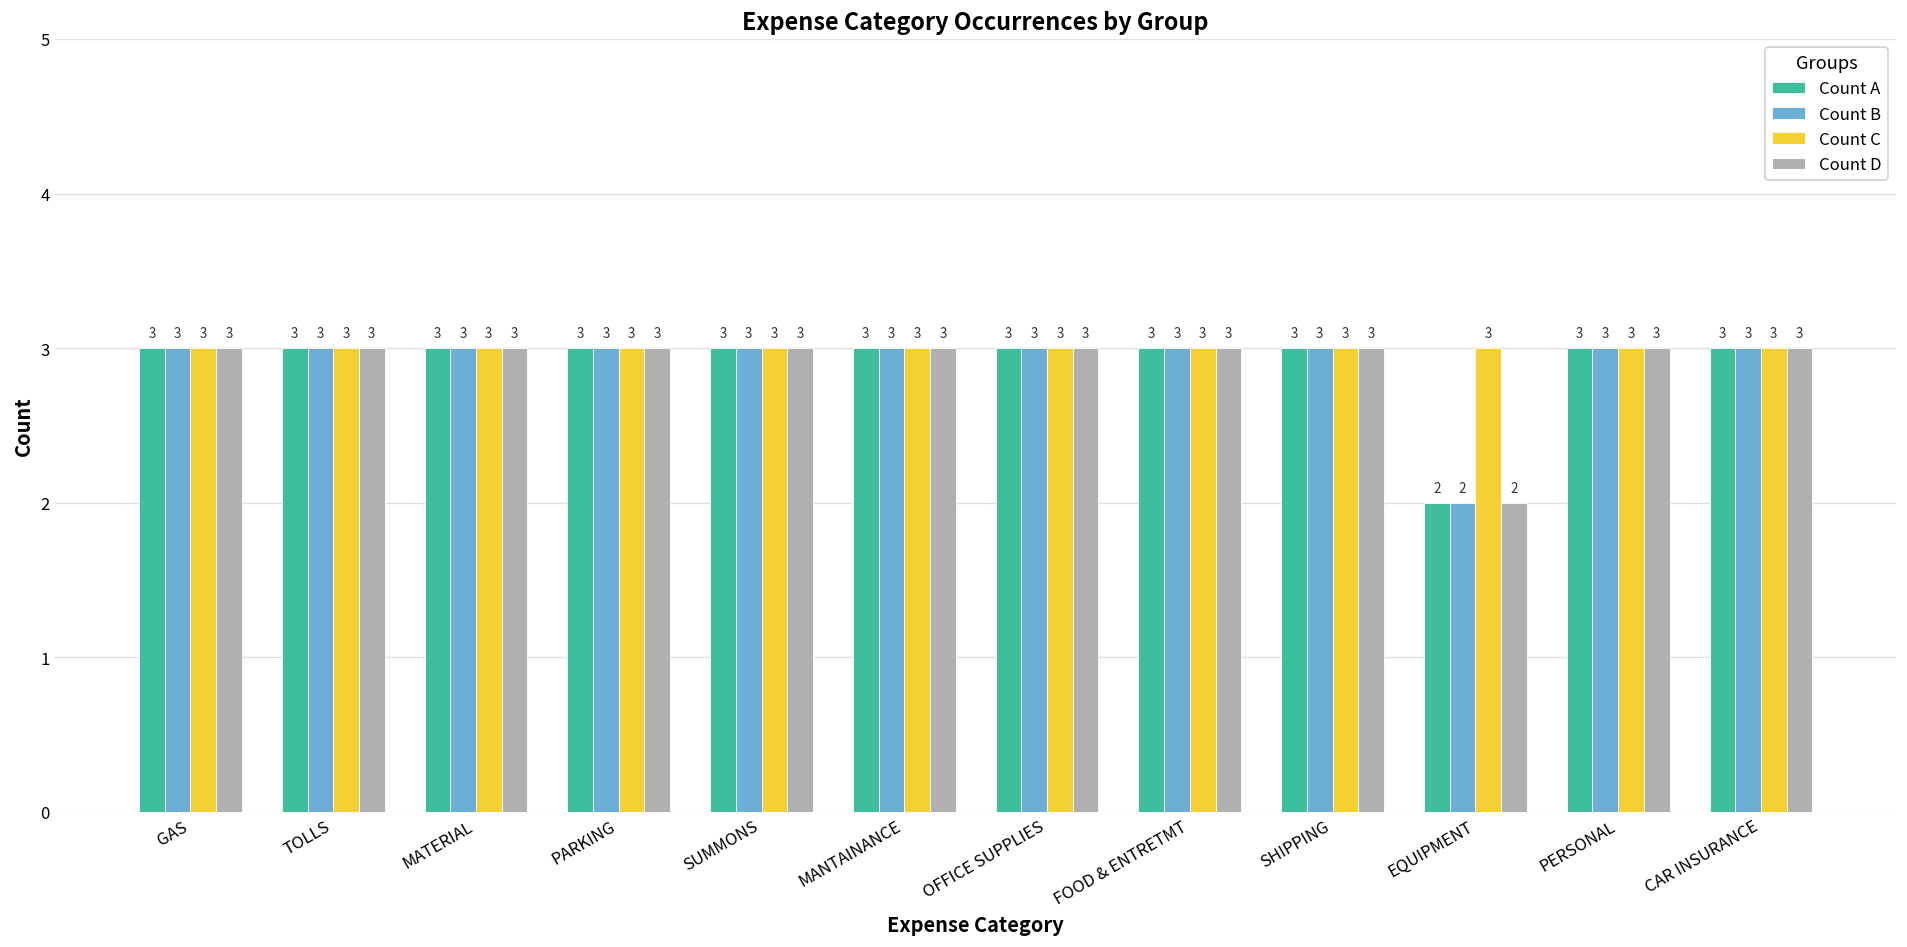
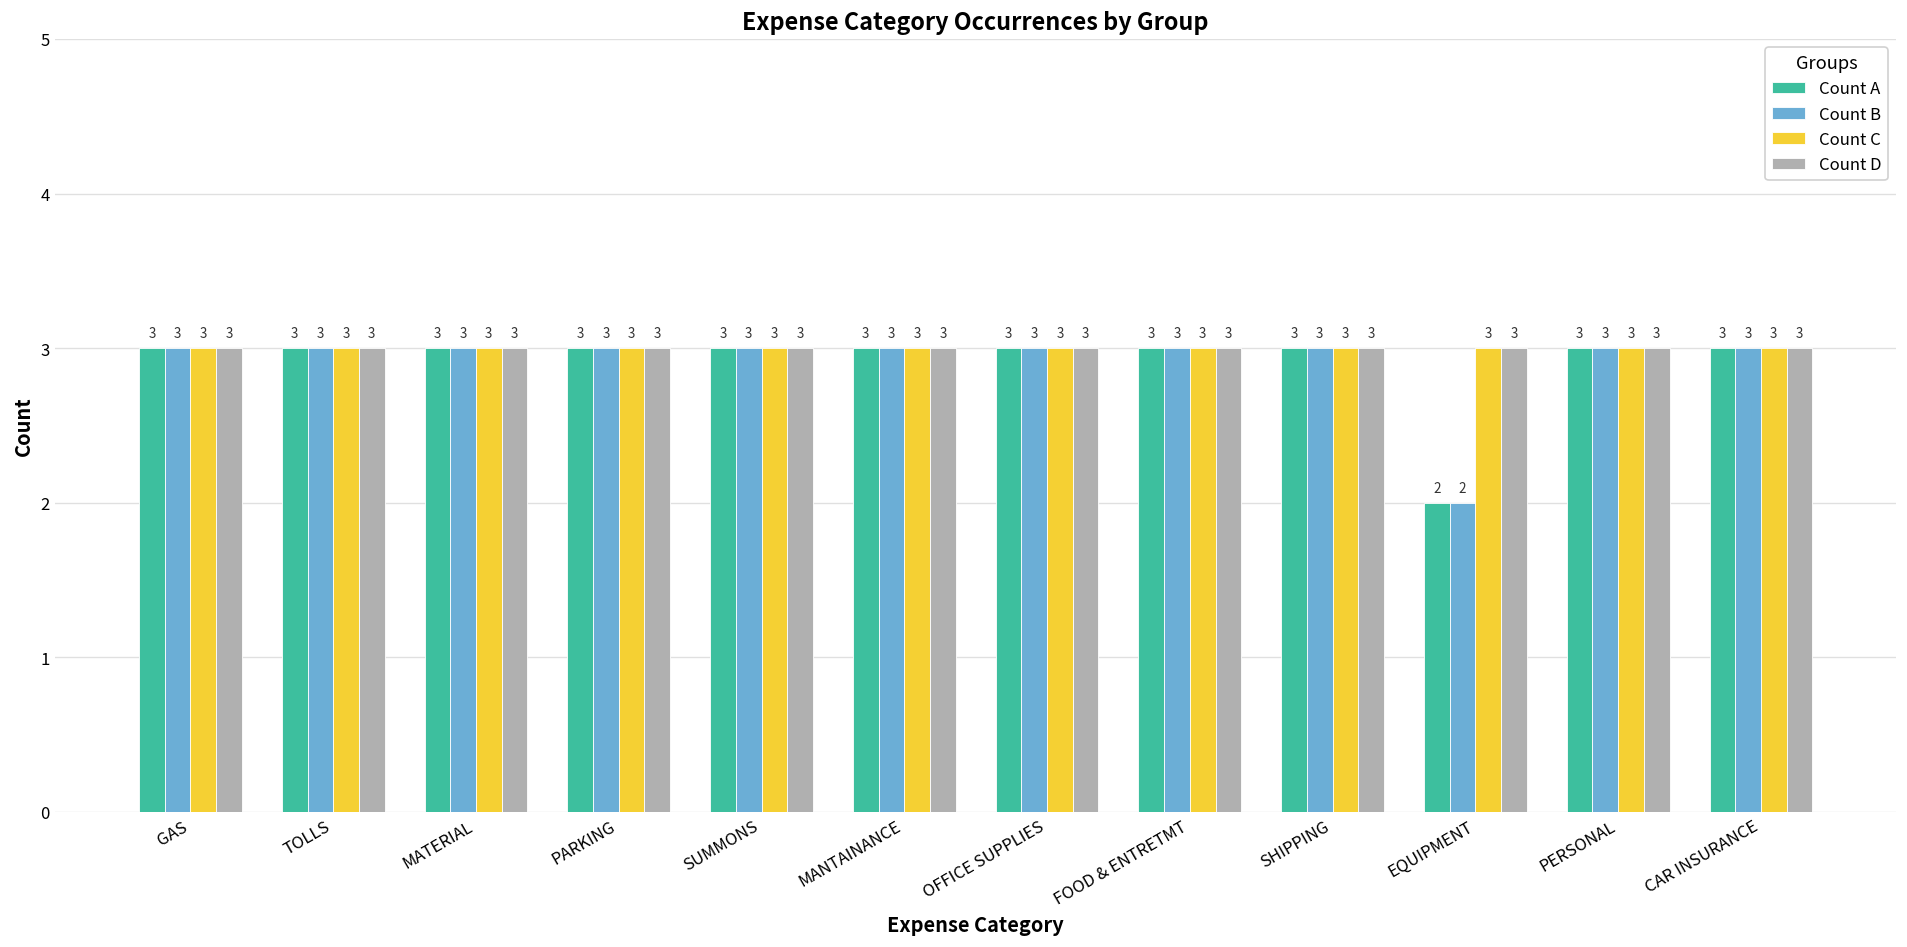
  {
    "Count A": {
      "GAS": 3,
      "TOLLS": 3,
      "MATERIAL": 3,
      "PARKING": 3,
      "SUMMONS": 3,
      "MANTAINANCE": 3,
      "OFFICE SUPPLIES": 3,
      "FOOD & ENTRETMT": 3,
      "SHIPPING": 3,
      "EQUIPMENT": 2,
      "PERSONAL": 3,
      "CAR INSURANCE": 3
    },
    "Count B": {
      "GAS": 3,
      "TOLLS": 3,
      "MATERIAL": 3,
      "PARKING": 3,
      "SUMMONS": 3,
      "MANTAINANCE": 3,
      "OFFICE SUPPLIES": 3,
      "FOOD & ENTRETMT": 3,
      "SHIPPING": 3,
      "EQUIPMENT": 2,
      "PERSONAL": 3,
      "CAR INSURANCE": 3
    },
    "Count C": {
      "GAS": 3,
      "TOLLS": 3,
      "MATERIAL": 3,
      "PARKING": 3,
      "SUMMONS": 3,
      "MANTAINANCE": 3,
      "OFFICE SUPPLIES": 3,
      "FOOD & ENTRETMT": 3,
      "SHIPPING": 3,
      "EQUIPMENT": 3,
      "PERSONAL": 3,
      "CAR INSURANCE": 3
    },
    "Count D": {
      "GAS": 3,
      "TOLLS": 3,
      "MATERIAL": 3,
      "PARKING": 3,
      "SUMMONS": 3,
      "MANTAINANCE": 3,
      "OFFICE SUPPLIES": 3,
      "FOOD & ENTRETMT": 3,
      "SHIPPING": 3,
-     "EQUIPMENT": 2,
+     "EQUIPMENT": 3,
      "PERSONAL": 3,
      "CAR INSURANCE": 3
    }
  }
